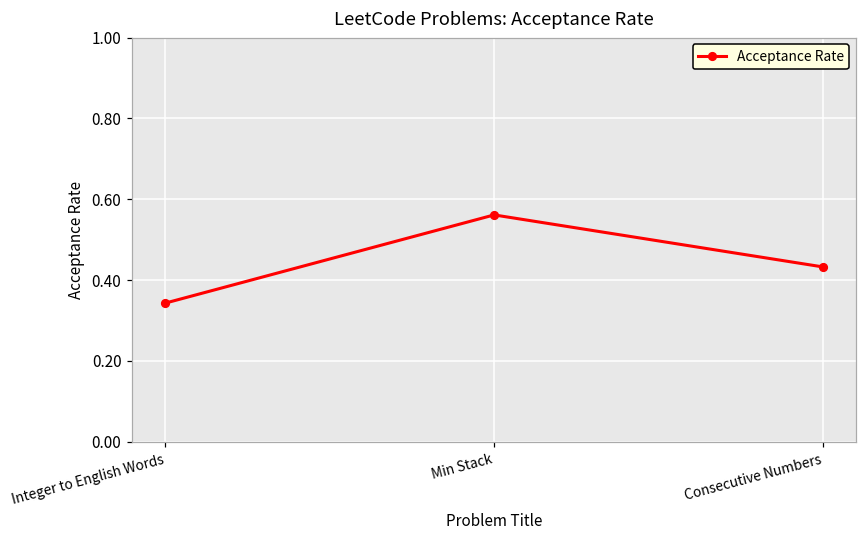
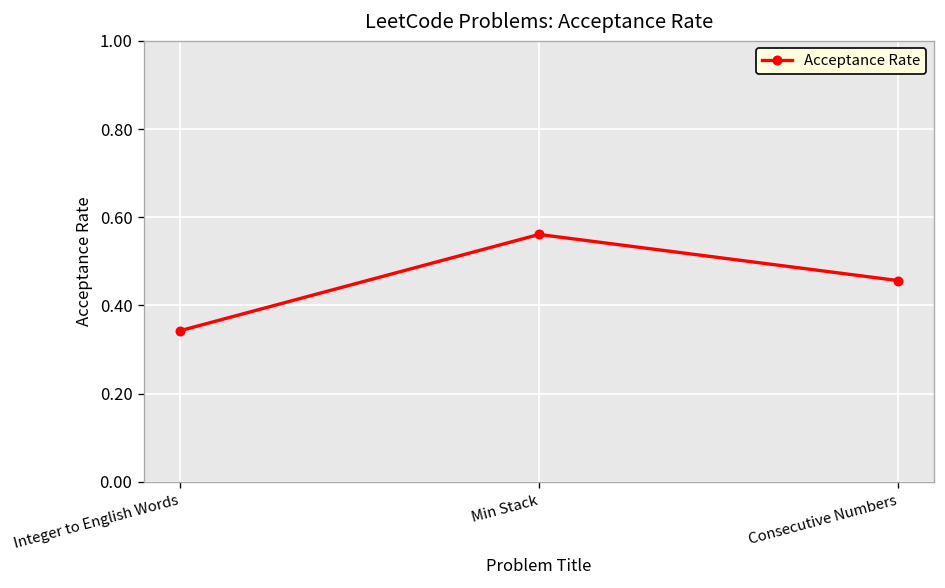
  {
    "Integer to English Words": 0.34,
    "Min Stack": 0.56,
-   "Consecutive Numbers": 0.43
+   "Consecutive Numbers": 0.46
  }
